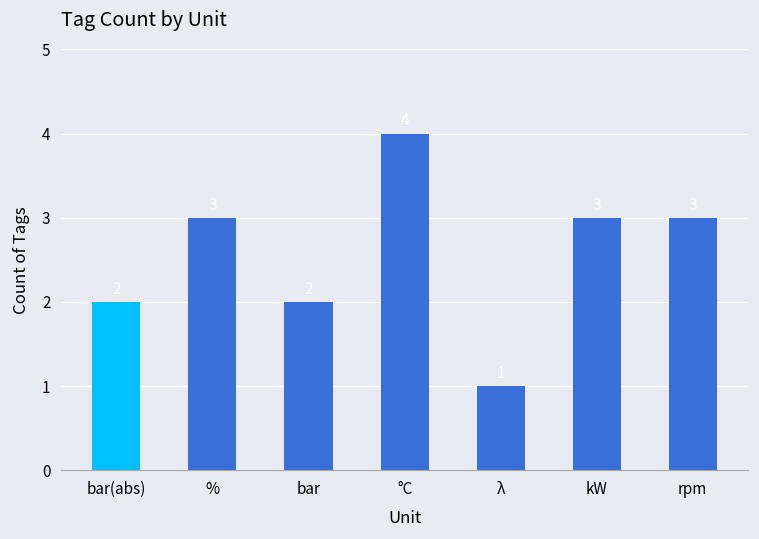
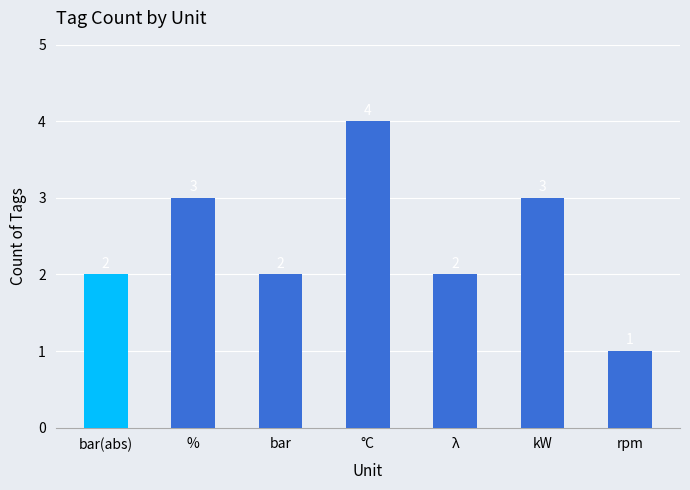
  {
    "bar(abs)": 2,
    "%": 3,
    "bar": 2,
    "°C": 4,
-   "λ": 1,
+   "λ": 2,
    "kW": 3,
-   "rpm": 3
+   "rpm": 1
  }
